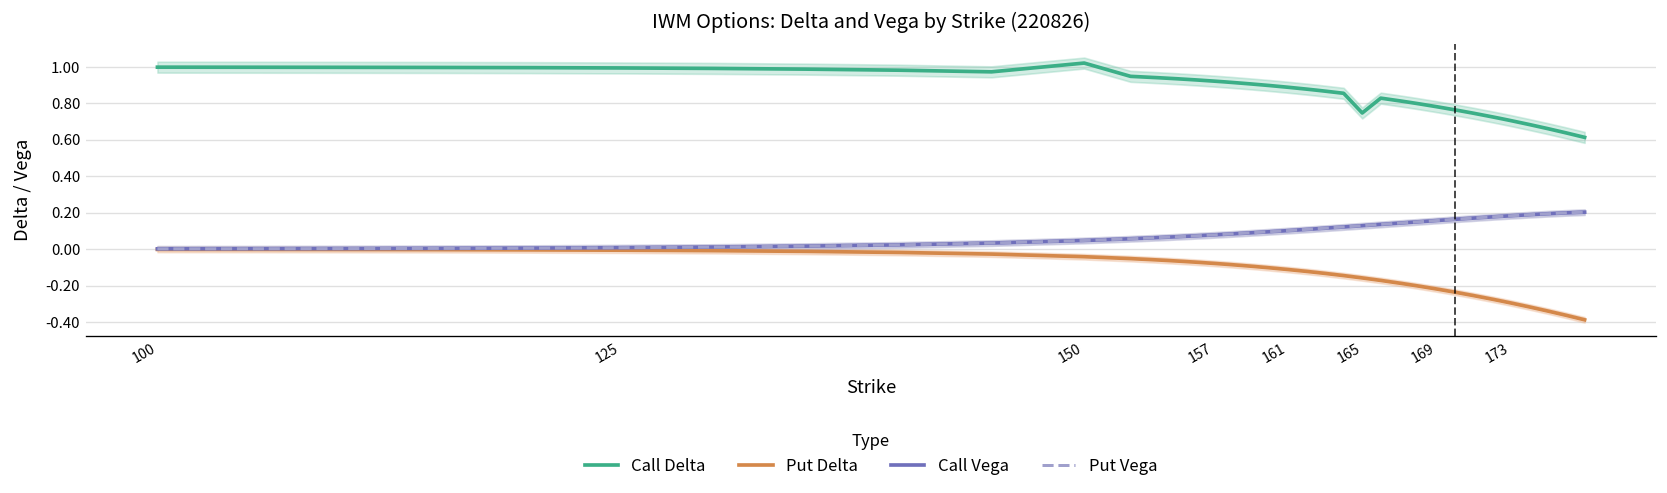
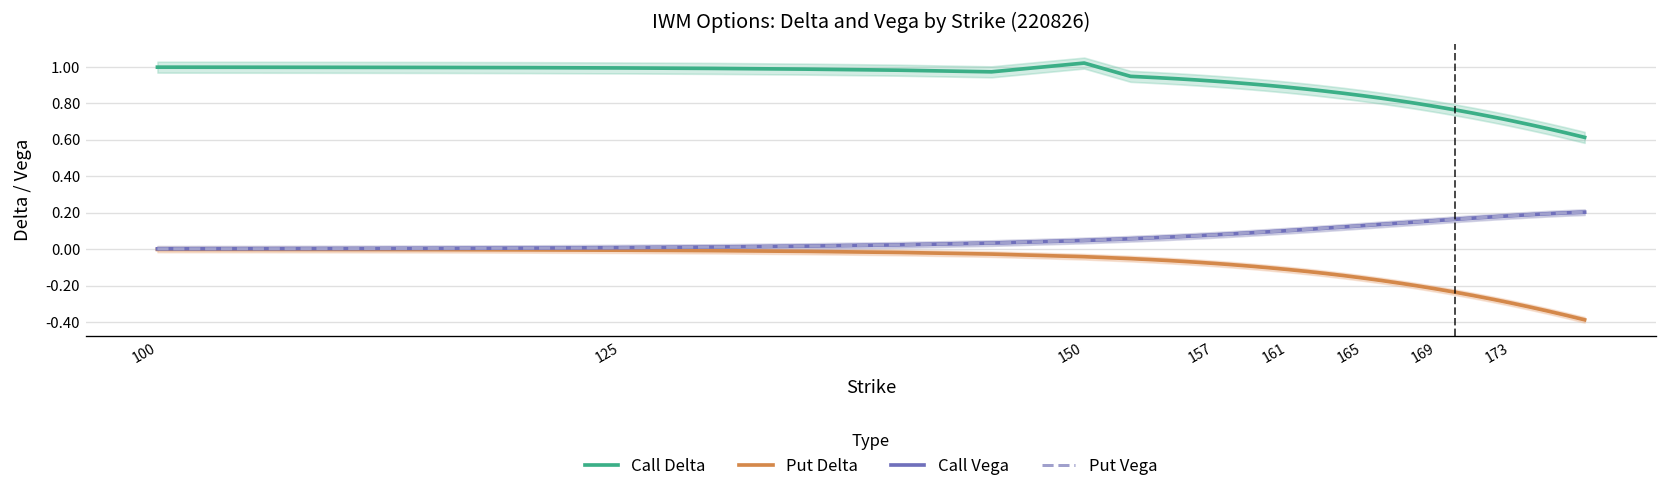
  {
    "Call Delta": {
      "100": 1.00,
      "125": 0.99,
      "150": 1.02,
      "157": 0.92,
      "161": 0.89,
-     "165": 0.75,
+     "165": 0.84,
      "169": 0.78,
      "173": 0.71
    }
  }
